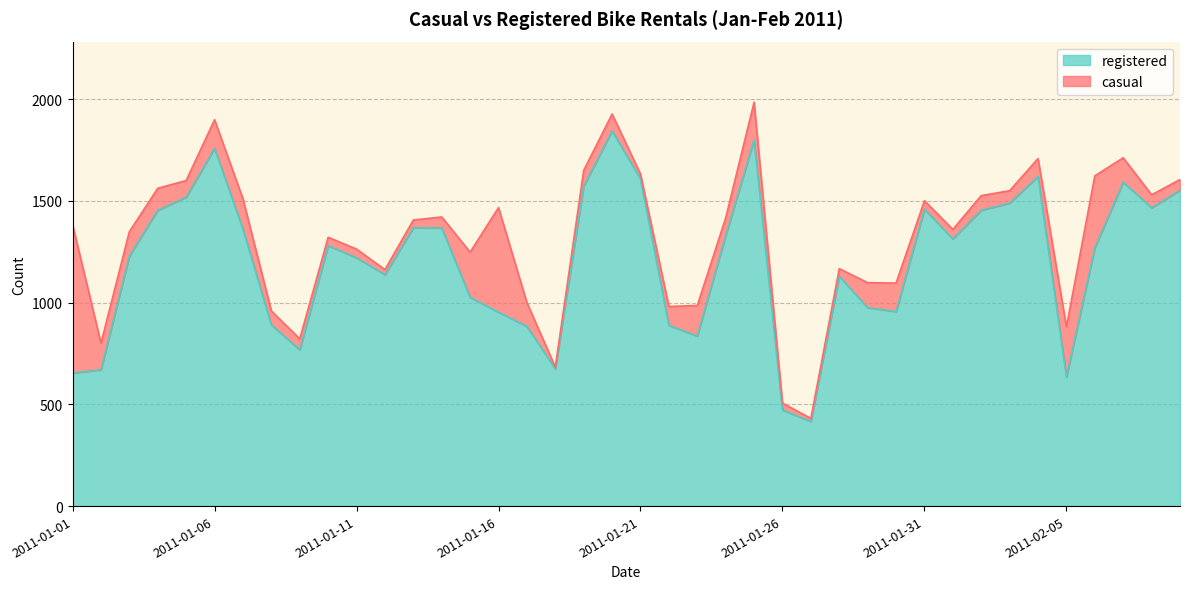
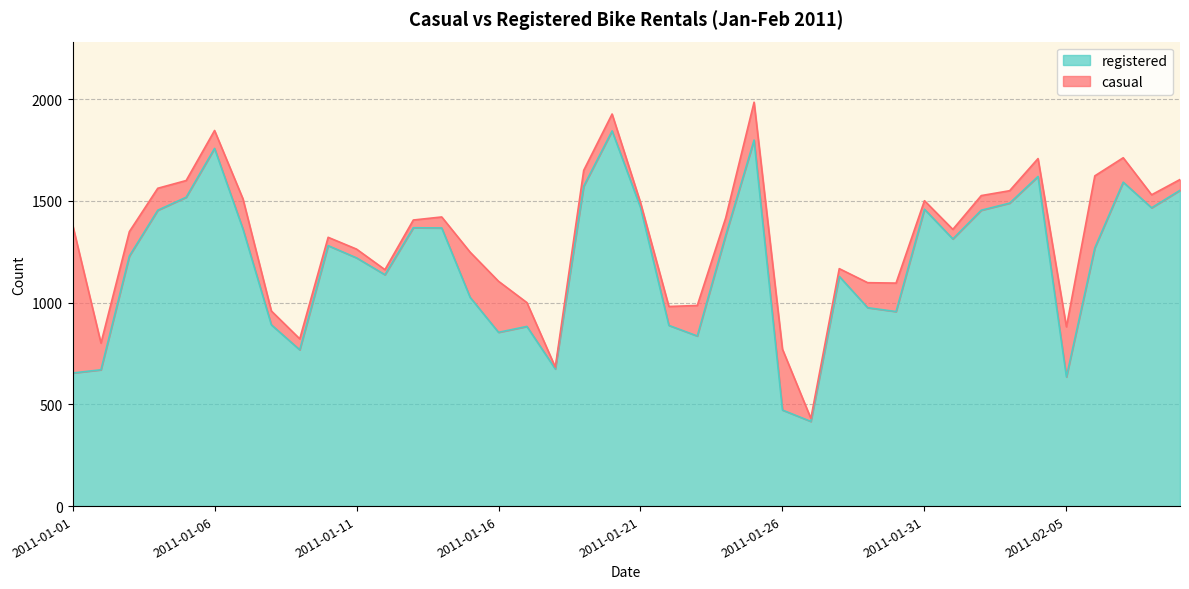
  {
    "registered": {
      "2011-01-01": 650,
      "2011-01-06": 1760,
      "2011-01-11": 1220,
-     "2011-01-16": 950,
-     "2011-01-21": 1610,
+     "2011-01-16": 850,
+     "2011-01-21": 1470,
      "2011-01-26": 470,
      "2011-01-31": 1460,
      "2011-02-05": 640
    },
    "casual": {
      "2011-01-01": 730,
-     "2011-01-06": 140,
+     "2011-01-06": 90,
      "2011-01-11": 40,
-     "2011-01-16": 510,
+     "2011-01-16": 250,
      "2011-01-21": 20,
-     "2011-01-26": 30,
+     "2011-01-26": 300,
      "2011-01-31": 40,
      "2011-02-05": 250
    }
  }
